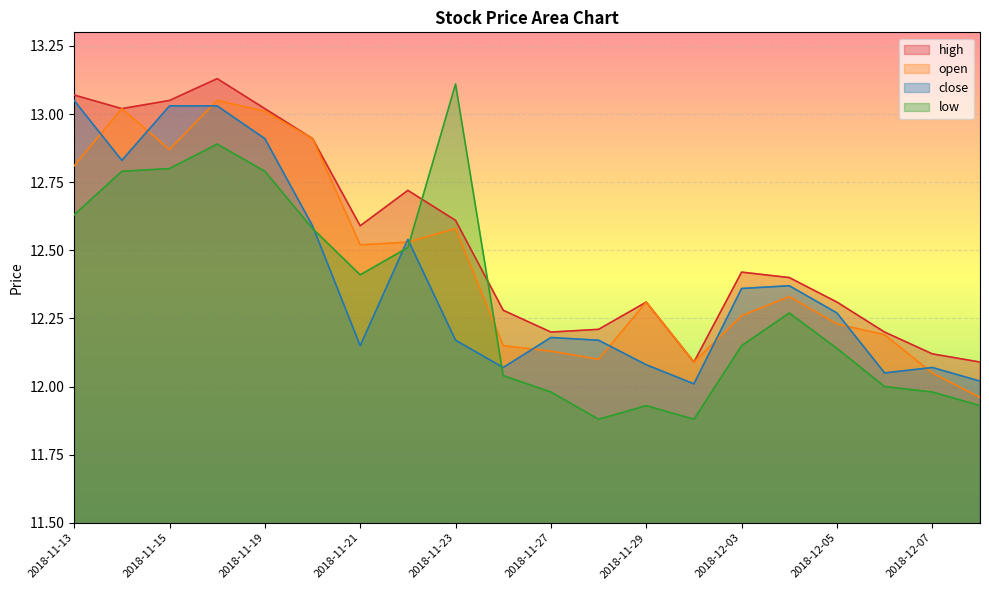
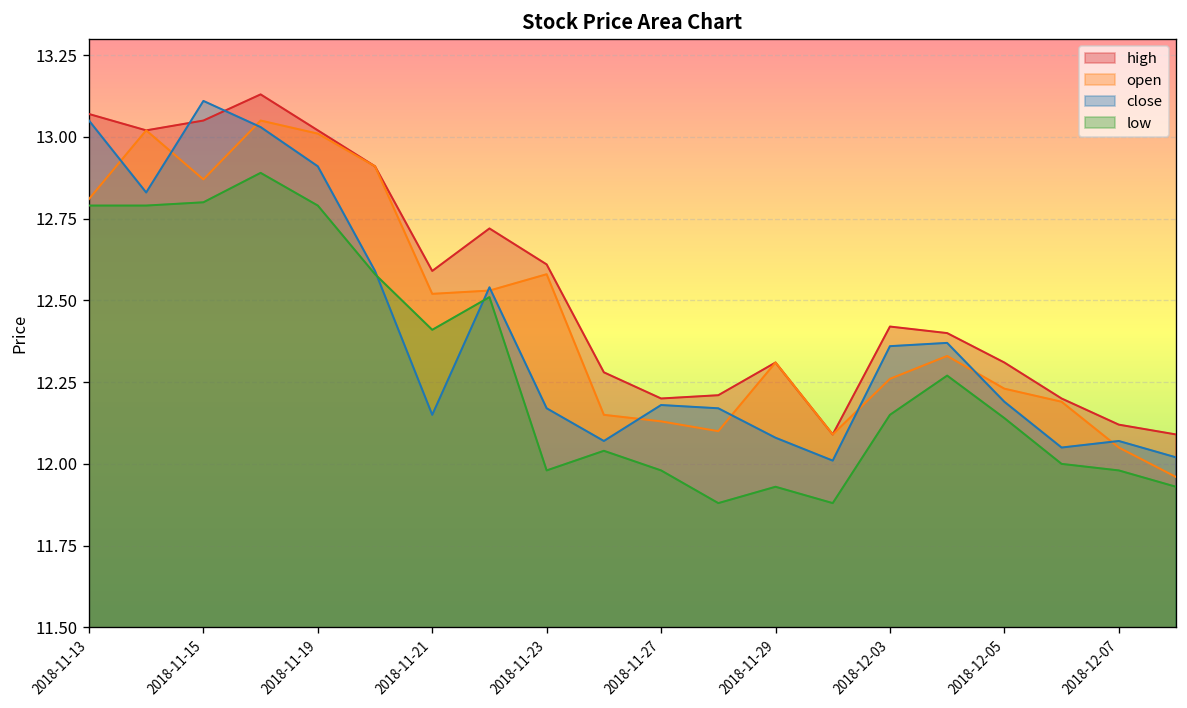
  {
    "close": {
      "2018-11-13": 13.05,
-     "2018-11-15": 13.03,
+     "2018-11-15": 13.11,
      "2018-11-19": 12.91,
      "2018-11-21": 12.15,
      "2018-11-23": 12.17,
      "2018-11-27": 12.18,
      "2018-11-29": 12.08,
      "2018-12-03": 12.36,
-     "2018-12-05": 12.27,
+     "2018-12-05": 12.19,
      "2018-12-07": 12.07
    },
    "low": {
-     "2018-11-13": 12.63,
+     "2018-11-13": 12.79,
      "2018-11-15": 12.80,
      "2018-11-19": 12.79,
      "2018-11-21": 12.41,
-     "2018-11-23": 13.11,
+     "2018-11-23": 11.98,
      "2018-11-27": 11.98,
      "2018-11-29": 11.93,
      "2018-12-03": 12.15,
      "2018-12-05": 12.14,
      "2018-12-07": 11.98
    }
  }
